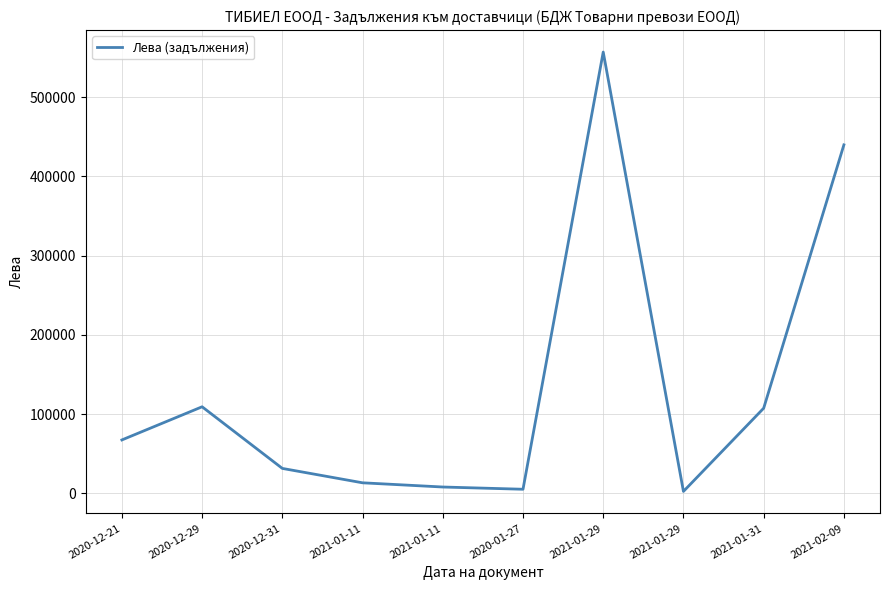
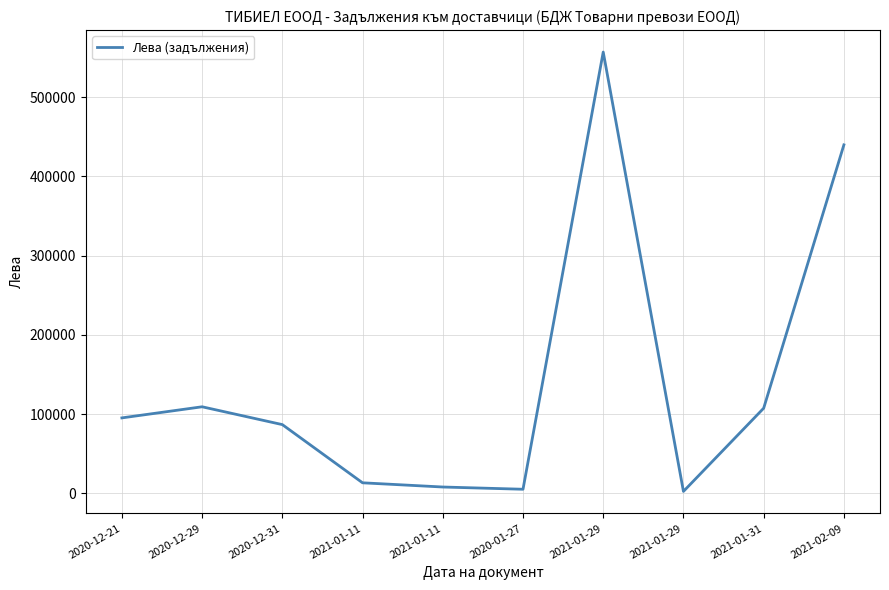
  {
-   "2020-12-21": 70000,
+   "2020-12-21": 100000,
    "2020-12-29": 110000,
-   "2020-12-31": 30000,
+   "2020-12-31": 90000,
    "2020-01-27": 10000,
    "2021-01-31": 110000,
    "2021-02-09": 440000
  }
